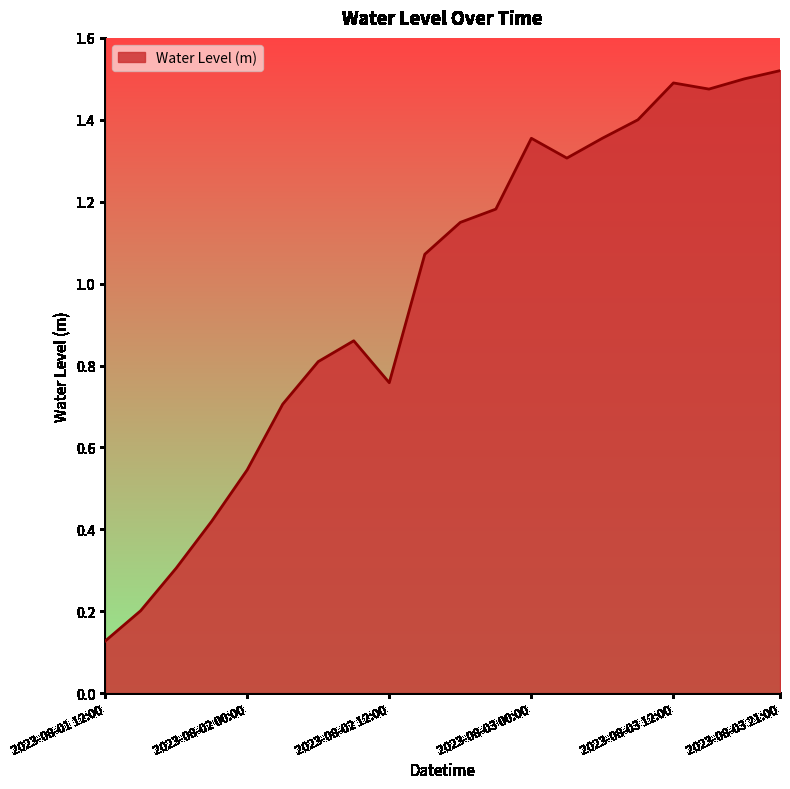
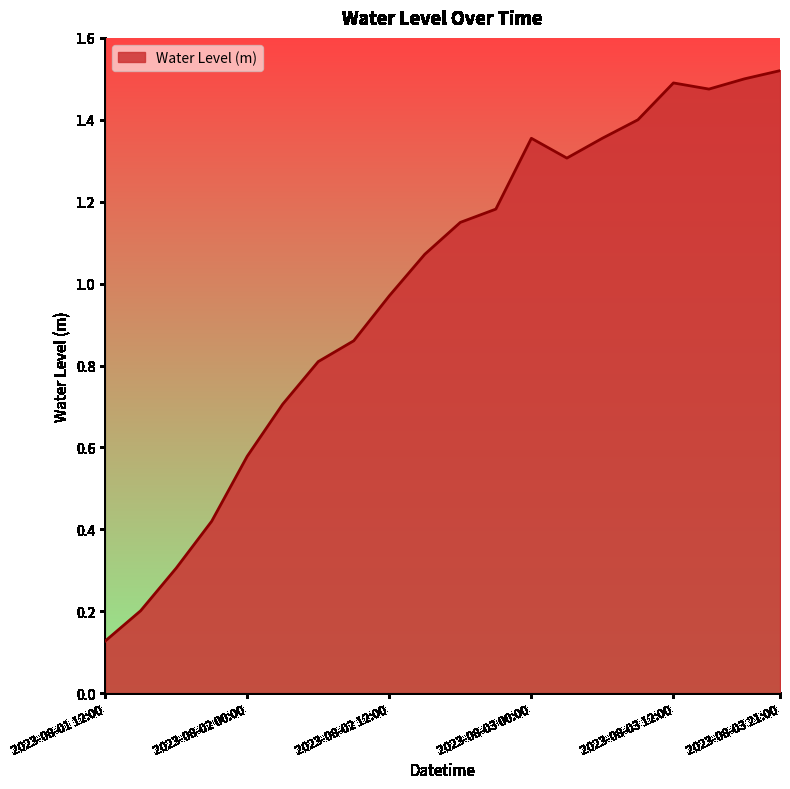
  {
    "2023-08-01 12:00": 0.13,
-   "2023-08-02 00:00": 0.55,
-   "2023-08-02 12:00": 0.76,
+   "2023-08-02 00:00": 0.58,
+   "2023-08-02 12:00": 0.97,
    "2023-08-03 00:00": 1.35,
    "2023-08-03 12:00": 1.49,
    "2023-08-03 21:00": 1.52
  }
